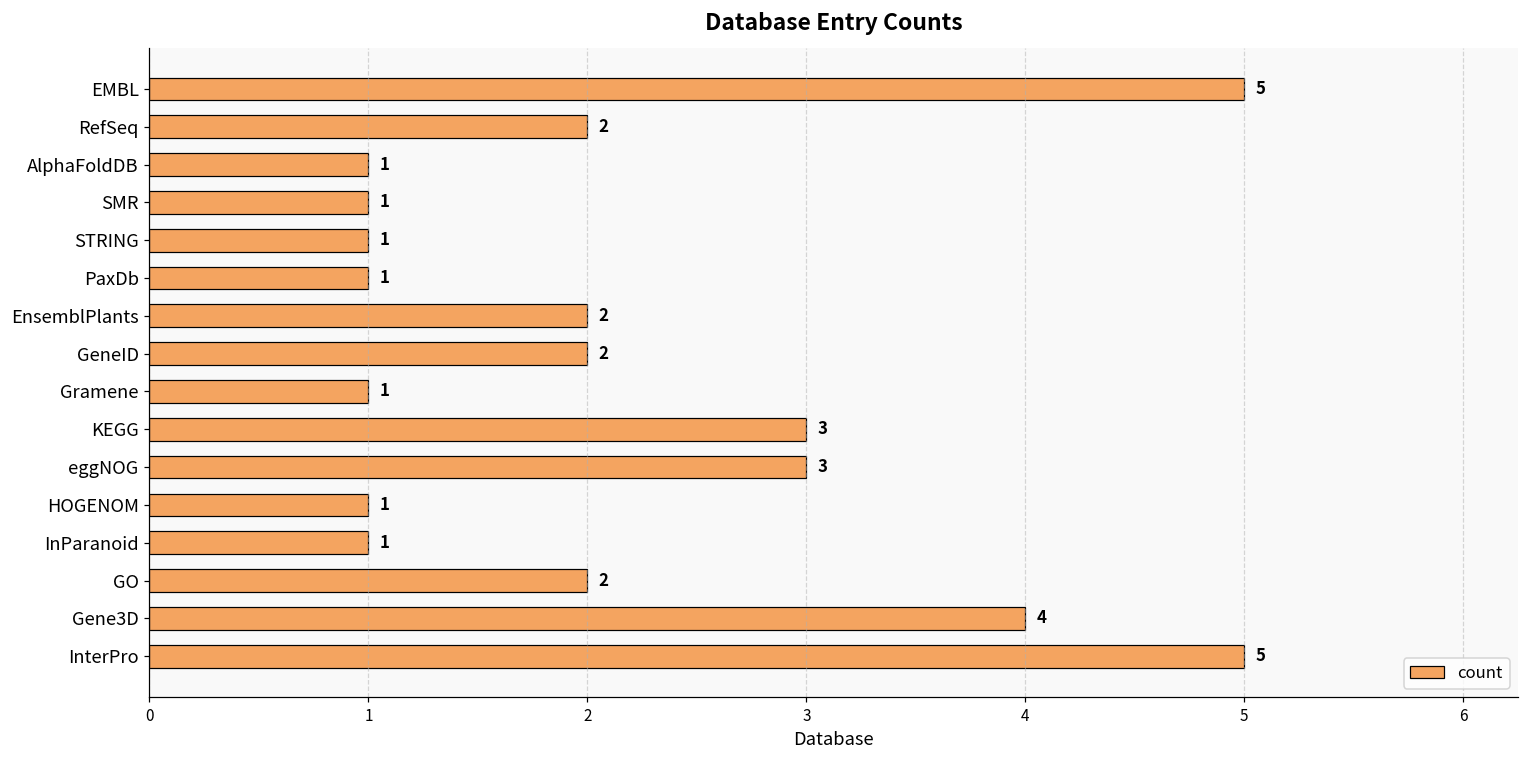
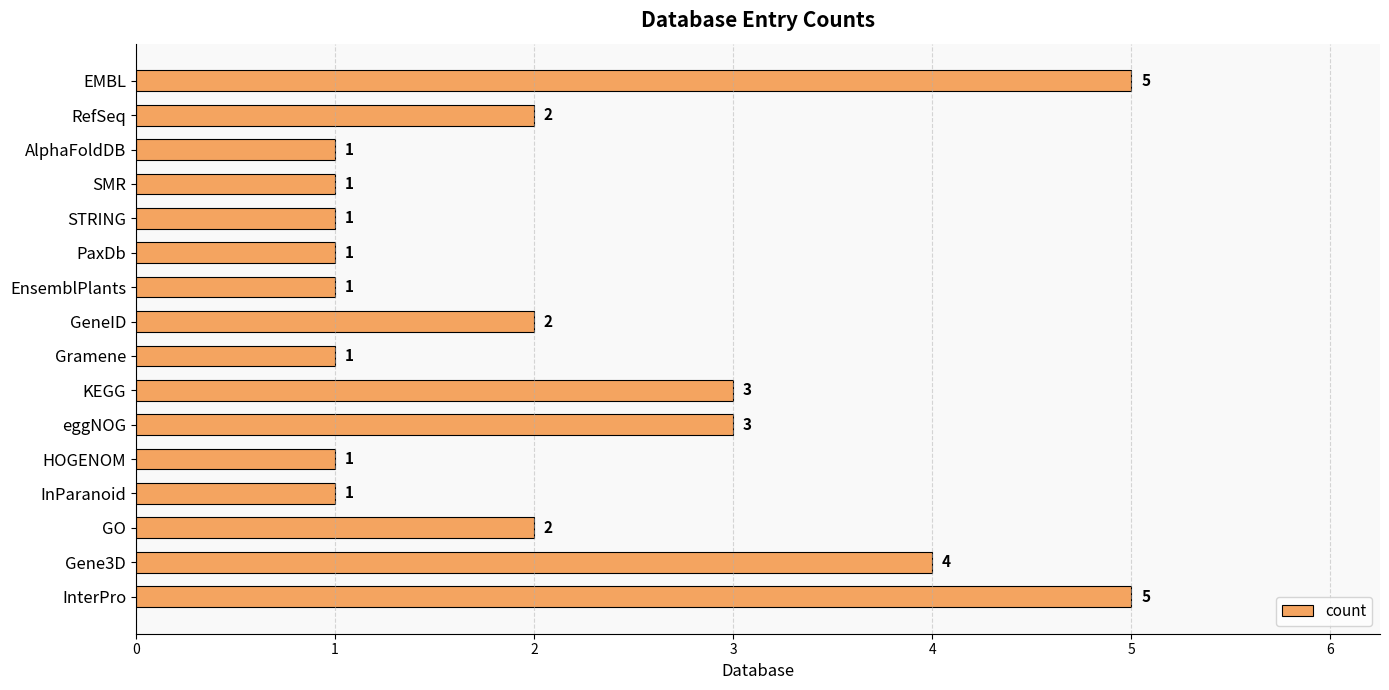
  {
    "EMBL": 5,
    "RefSeq": 2,
    "AlphaFoldDB": 1,
    "SMR": 1,
    "STRING": 1,
    "PaxDb": 1,
-   "EnsemblPlants": 2,
+   "EnsemblPlants": 1,
    "GeneID": 2,
    "Gramene": 1,
    "KEGG": 3,
    "eggNOG": 3,
    "HOGENOM": 1,
    "InParanoid": 1,
    "GO": 2,
    "Gene3D": 4,
    "InterPro": 5
  }
